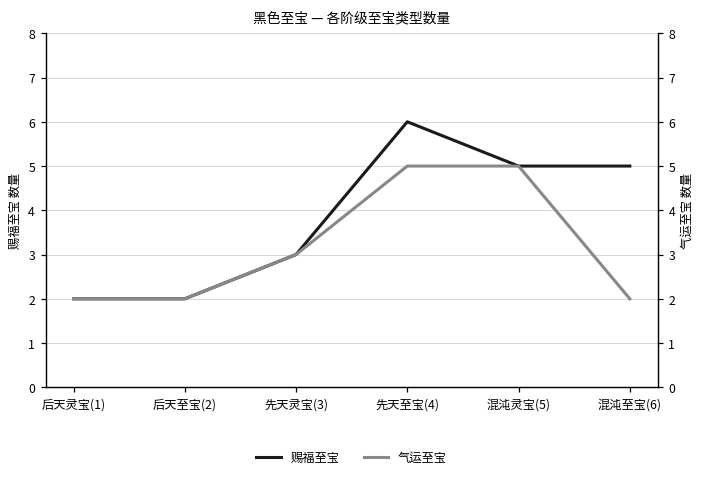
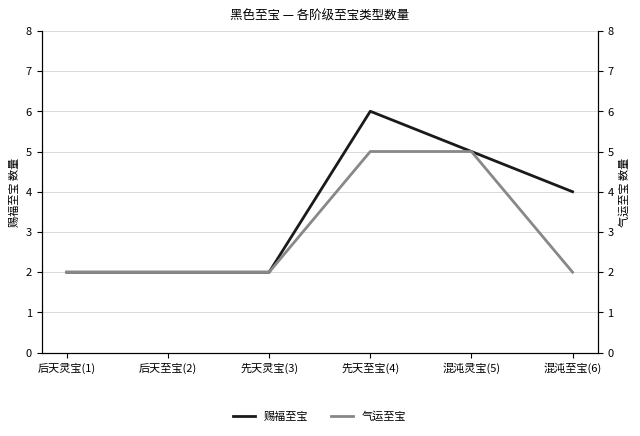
  {
    "赐福至宝": {
      "后天灵宝(1)": 2,
      "后天至宝(2)": 2,
-     "先天灵宝(3)": 3,
+     "先天灵宝(3)": 2,
      "先天至宝(4)": 6,
      "混沌灵宝(5)": 5,
-     "混沌至宝(6)": 5
+     "混沌至宝(6)": 4
    },
    "气运至宝": {
      "后天灵宝(1)": 2,
      "后天至宝(2)": 2,
-     "先天灵宝(3)": 3,
+     "先天灵宝(3)": 2,
      "先天至宝(4)": 5,
      "混沌灵宝(5)": 5,
      "混沌至宝(6)": 2
    }
  }
